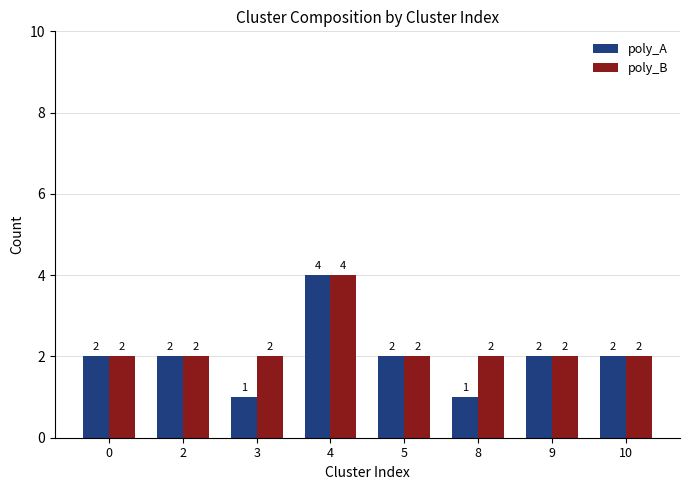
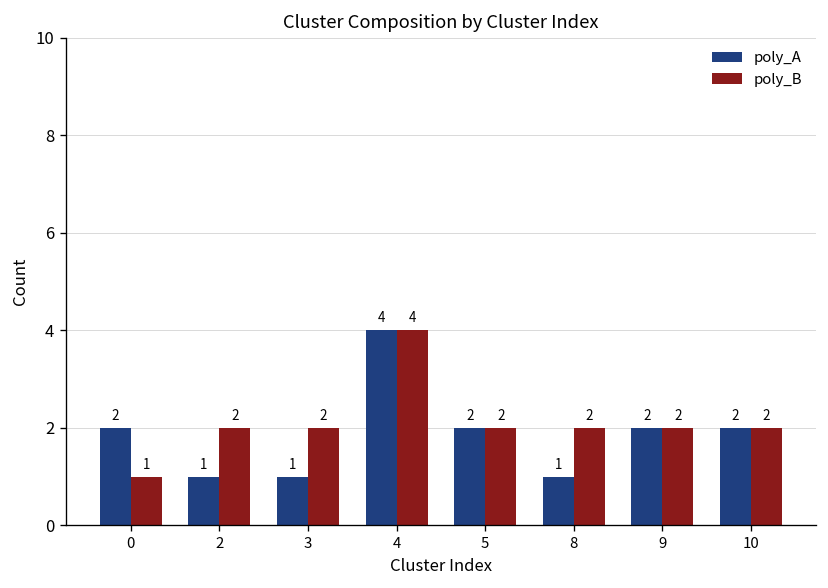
  {
    "poly_A": {
      "0": 2,
-     "2": 2,
+     "2": 1,
      "3": 1,
      "4": 4,
      "5": 2,
      "8": 1,
      "9": 2,
      "10": 2
    },
    "poly_B": {
-     "0": 2,
+     "0": 1,
      "2": 2,
      "3": 2,
      "4": 4,
      "5": 2,
      "8": 2,
      "9": 2,
      "10": 2
    }
  }
